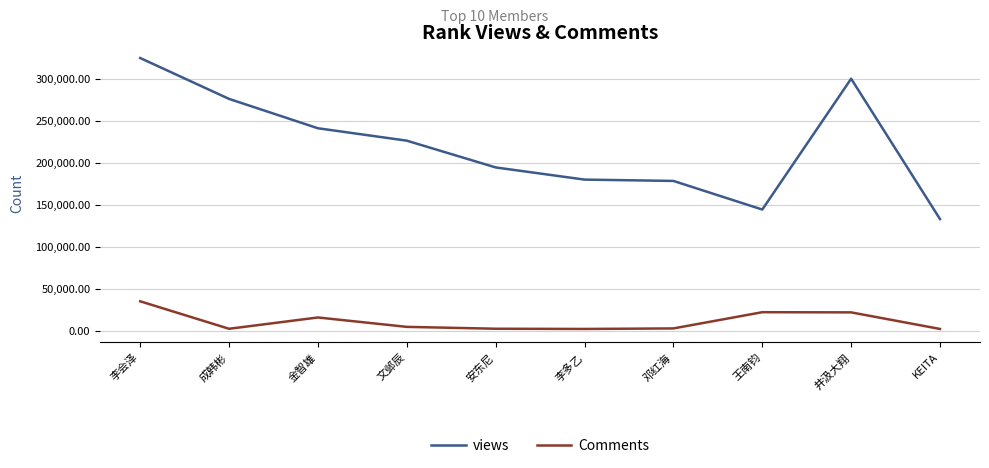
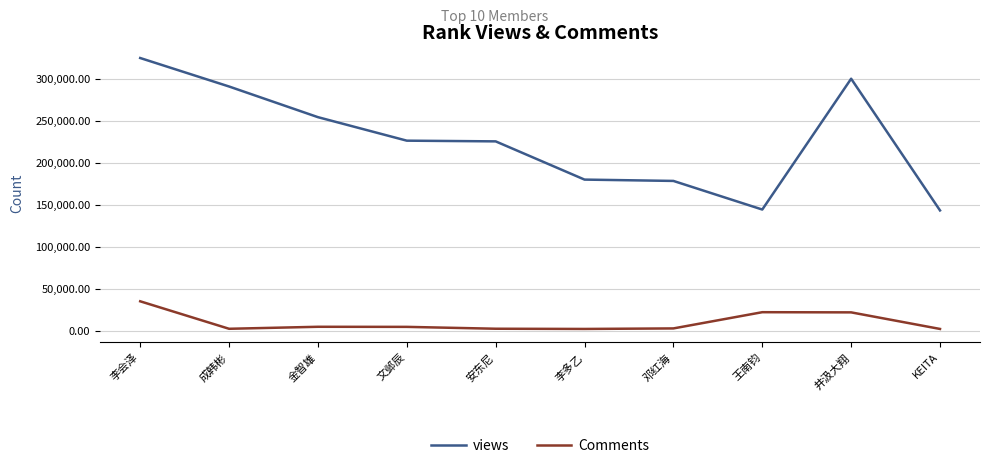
  {
    "views": {
      "李会泽": "320,000",
-     "成韩彬": "280,000",
-     "金智雄": "240,000",
+     "成韩彬": "290,000",
+     "金智雄": "250,000",
      "文邺辰": "230,000",
-     "安东尼": "190,000",
+     "安东尼": "230,000",
      "李多乙": "180,000",
      "邓红海": "180,000",
      "王南钧": "140,000",
      "井汲大翔": "300,000",
-     "KEITA": "130,000"
+     "KEITA": "140,000"
    },
    "Comments": {
      "李会泽": "40,000",
      "成韩彬": "0",
-     "金智雄": "20,000",
+     "金智雄": "0",
      "文邺辰": "0",
      "安东尼": "0",
      "李多乙": "0",
      "邓红海": "0",
      "王南钧": "20,000",
      "井汲大翔": "20,000",
      "KEITA": "0"
    }
  }
